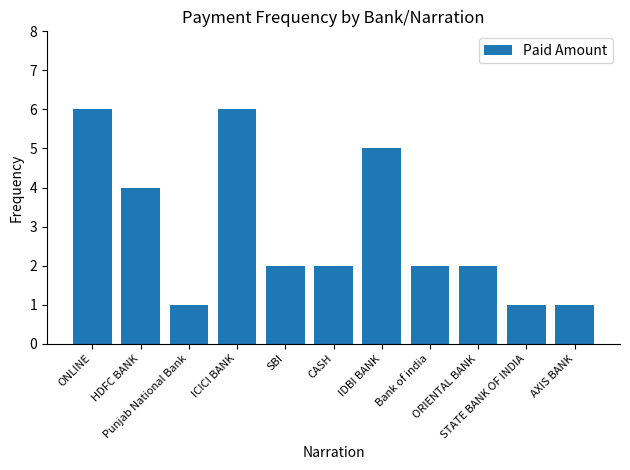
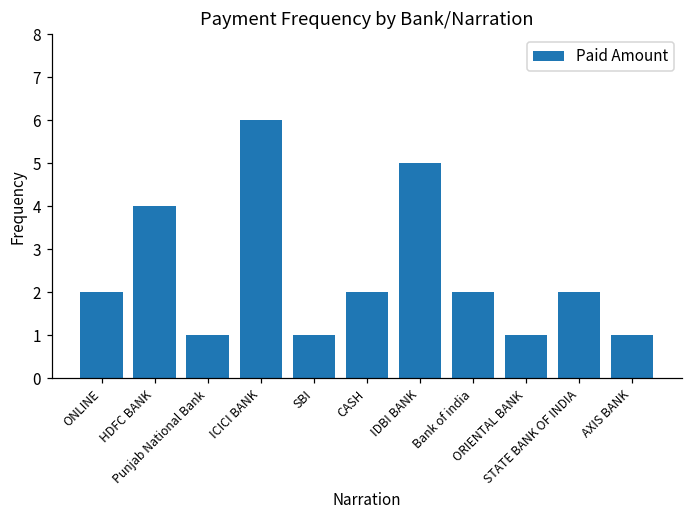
  {
-   "ONLINE": 6,
+   "ONLINE": 2,
    "HDFC BANK": 4,
    "Punjab National Bank": 1,
    "ICICI BANK": 6,
-   "SBI": 2,
+   "SBI": 1,
    "CASH": 2,
    "IDBI BANK": 5,
    "Bank of india": 2,
-   "ORIENTAL BANK": 2,
-   "STATE BANK OF INDIA": 1,
+   "ORIENTAL BANK": 1,
+   "STATE BANK OF INDIA": 2,
    "AXIS BANK": 1
  }
